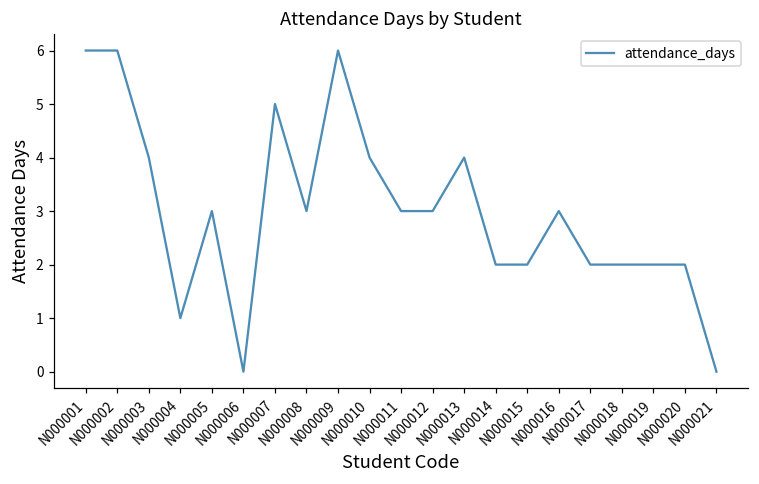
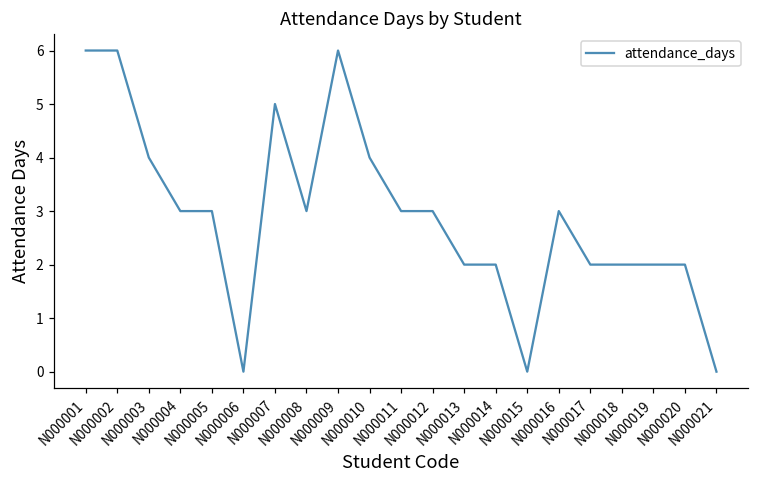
  {
    "N000001": 6,
    "N000002": 6,
    "N000003": 4,
-   "N000004": 1,
+   "N000004": 3,
    "N000005": 3,
    "N000006": 0,
    "N000007": 5,
    "N000008": 3,
    "N000009": 6,
    "N000010": 4,
    "N000011": 3,
    "N000012": 3,
-   "N000013": 4,
+   "N000013": 2,
    "N000014": 2,
-   "N000015": 2,
+   "N000015": 0,
    "N000016": 3,
    "N000017": 2,
    "N000018": 2,
    "N000019": 2,
    "N000020": 2,
    "N000021": 0
  }
